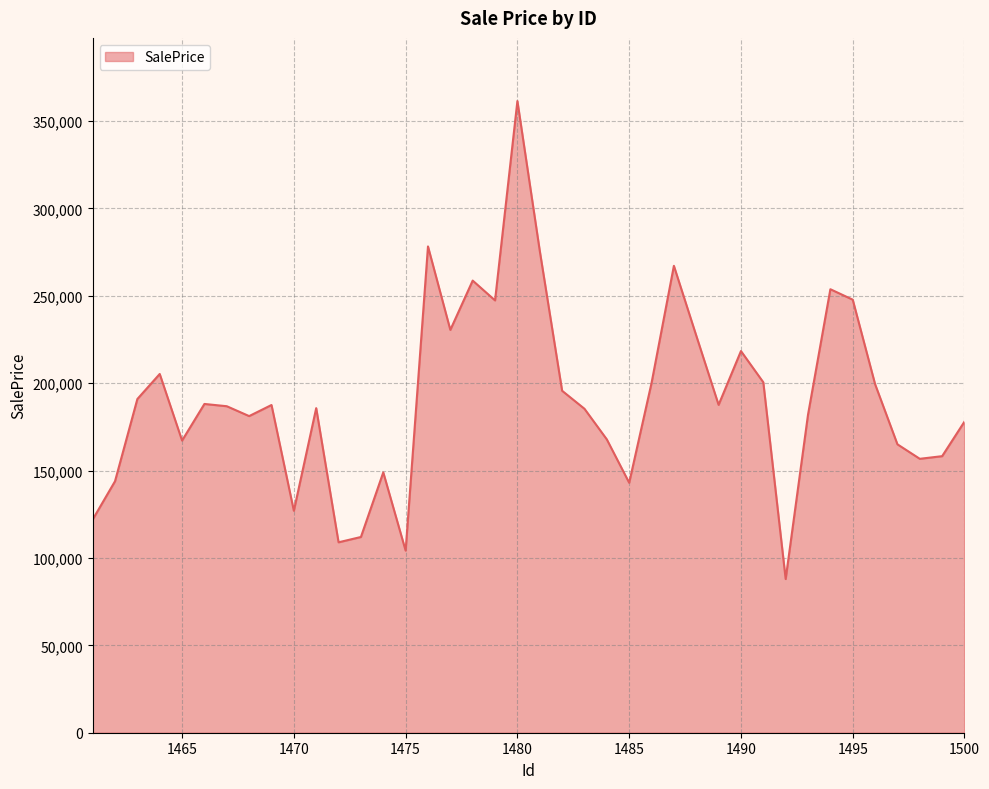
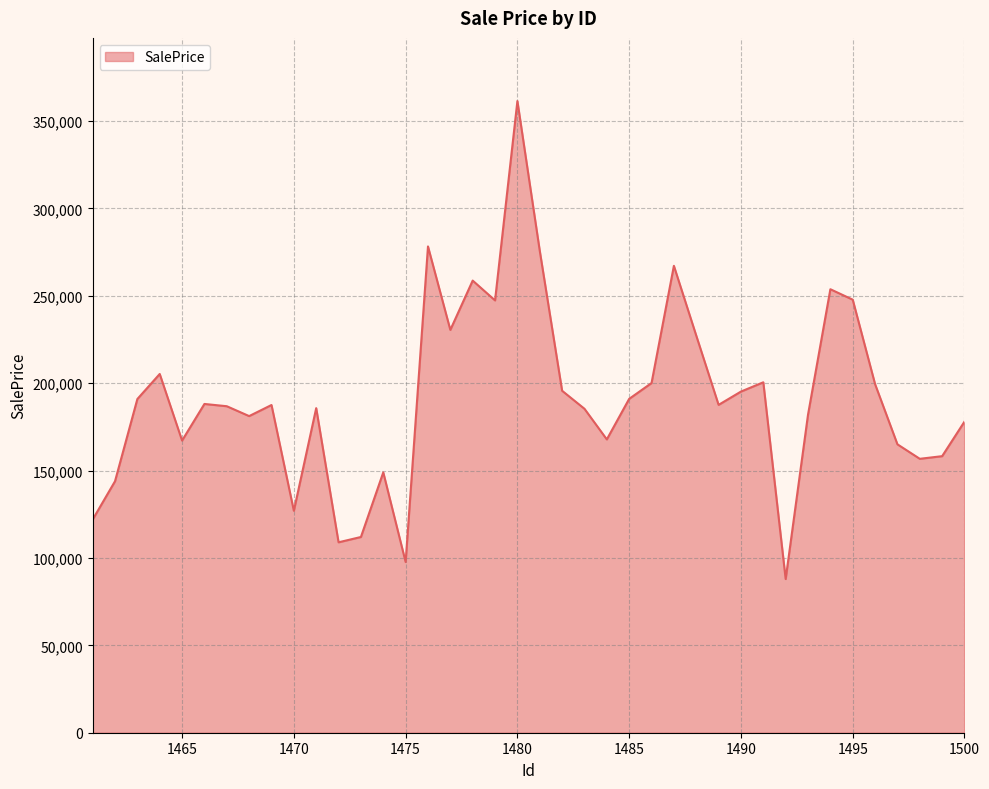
  {
    "1465": "167,000",
    "1470": "127,000",
-   "1475": "104,000",
+   "1475": "98,000",
    "1480": "361,000",
-   "1485": "143,000",
-   "1490": "218,000",
+   "1485": "191,000",
+   "1490": "195,000",
    "1495": "248,000",
    "1500": "178,000"
  }
